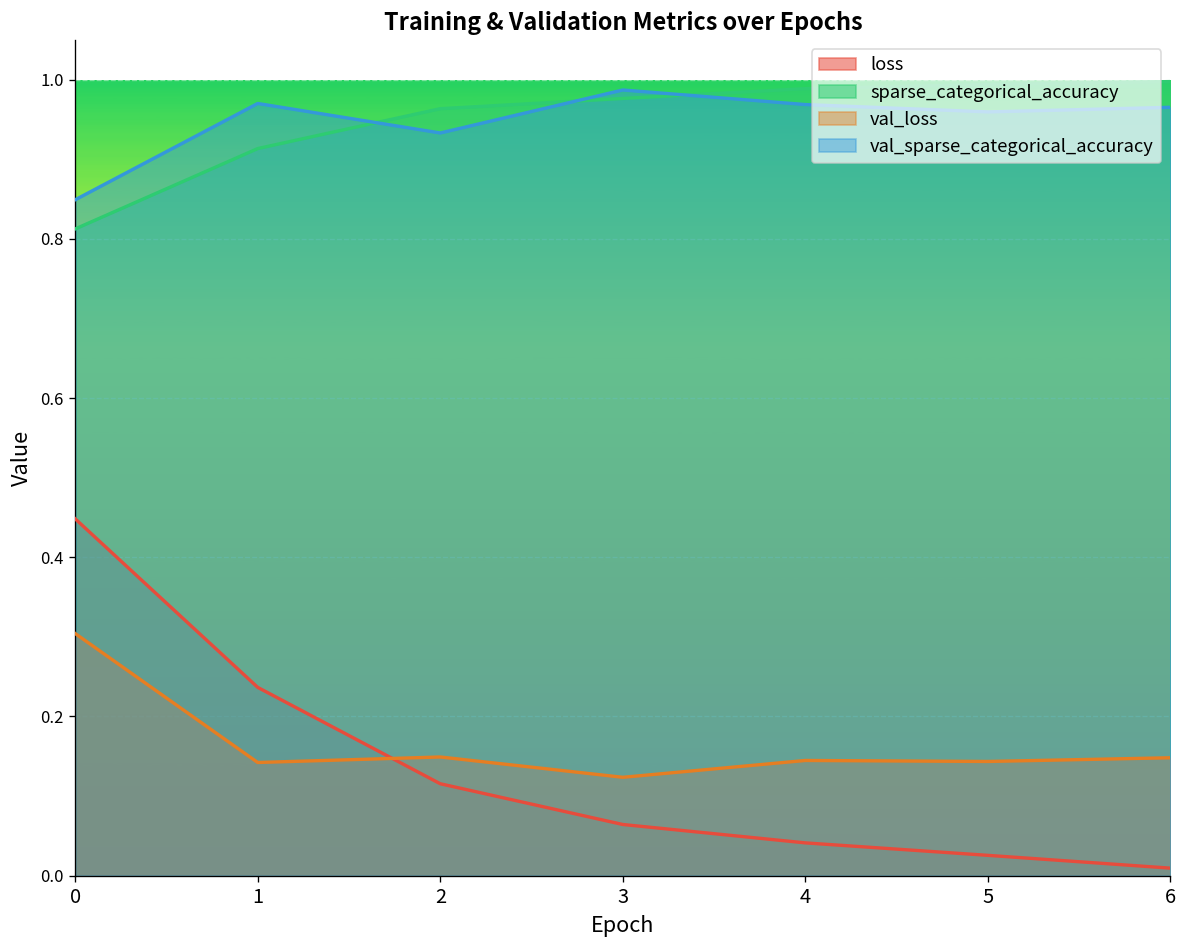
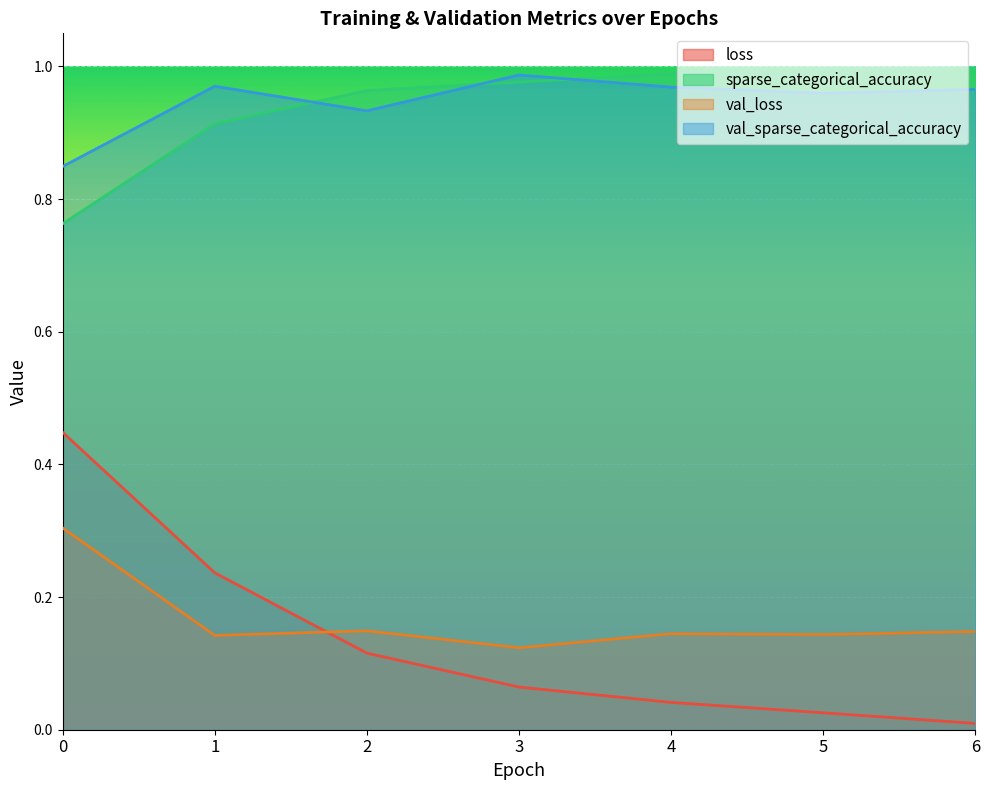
  {
    "sparse_categorical_accuracy": {
-     "0": 0.81,
+     "0": 0.76,
      "1": 0.91,
      "2": 0.96,
      "3": 0.98,
      "4": 0.99,
      "6": 1.00
    },
    "val_sparse_categorical_accuracy": {
      "0": 0.85,
      "1": 0.97,
      "2": 0.93,
      "3": 0.99,
      "4": 0.97,
      "6": 0.97
    }
  }
